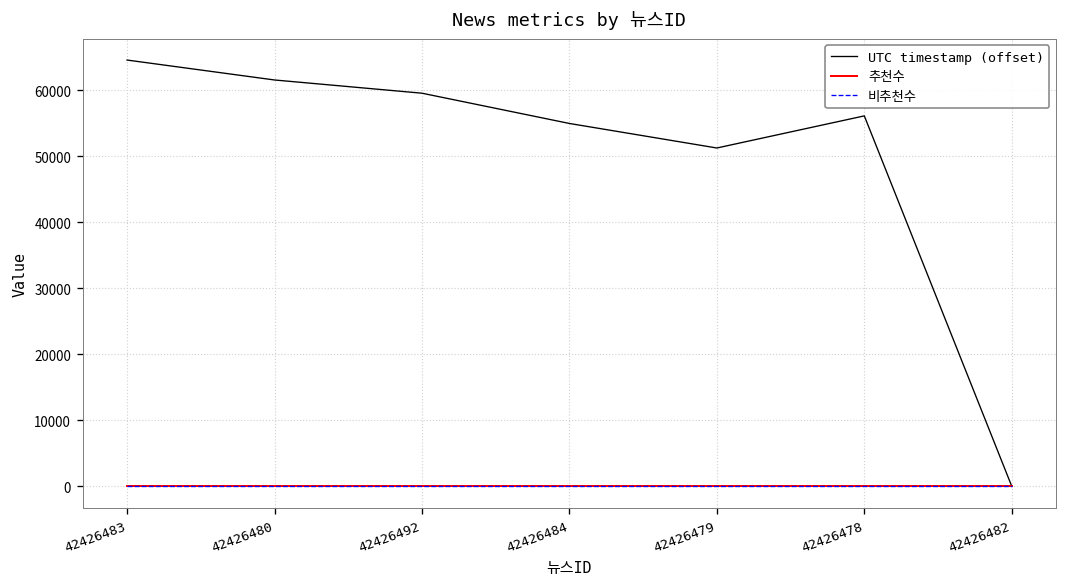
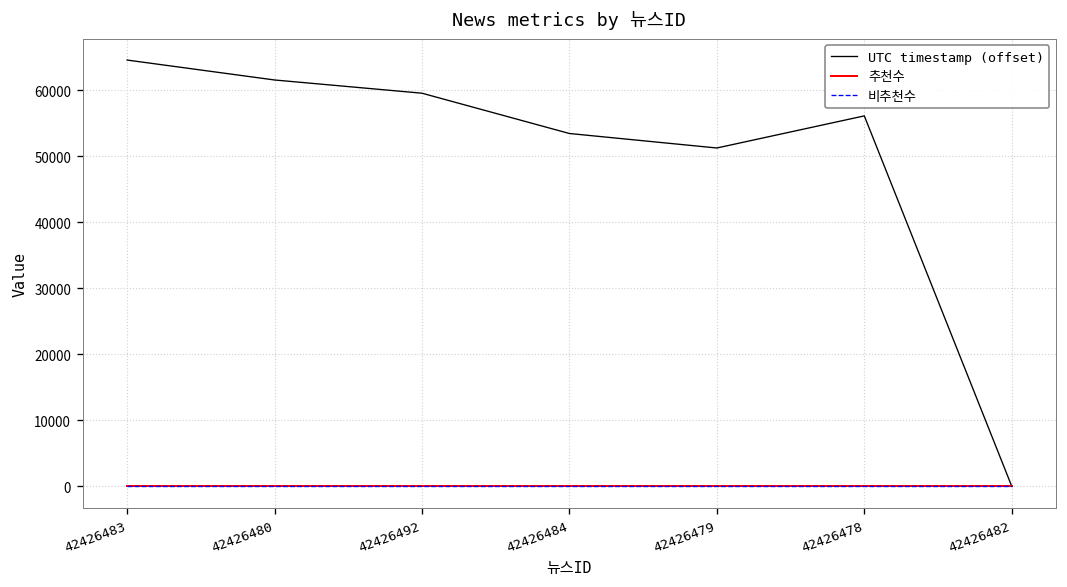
  {
    "UTC timestamp (offset)": {
      "42426483": 65000,
      "42426480": 62000,
      "42426492": 60000,
-     "42426484": 55000,
+     "42426484": 53000,
      "42426479": 51000,
      "42426478": 56000
    },
    "비추천수": {
      "42426483": 0,
      "42426480": 0,
      "42426492": 0,
      "42426484": 0,
      "42426479": 0,
      "42426478": 0
    }
  }
